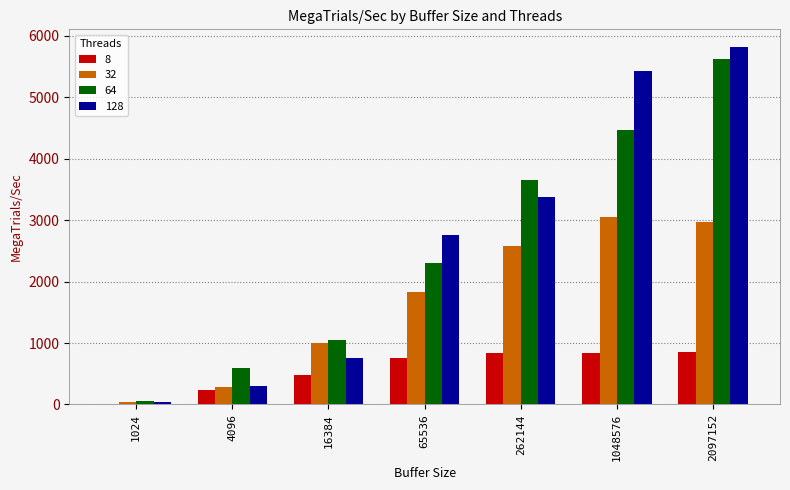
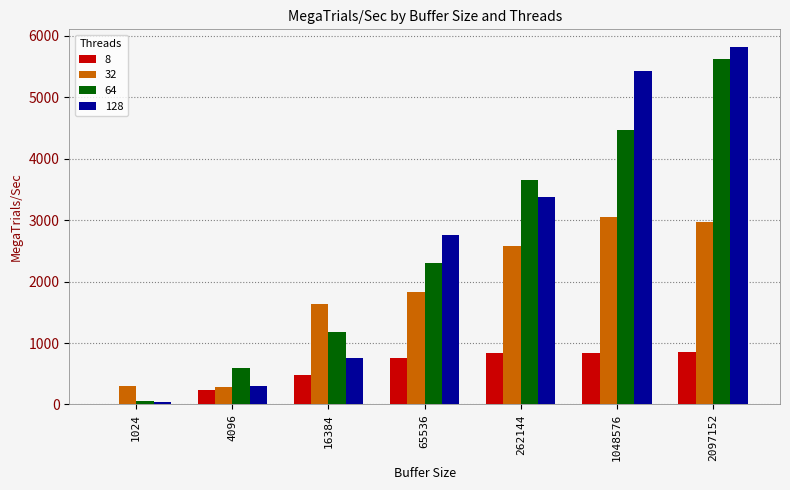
  {
    "8": {
      "4096": 200,
      "16384": 500,
      "65536": 800,
      "262144": 800,
      "1048576": 800,
      "2097152": 900
    },
    "32": {
-     "1024": 0,
+     "1024": 300,
      "4096": 300,
-     "16384": 1000,
+     "16384": 1600,
      "65536": 1800,
      "262144": 2600,
      "1048576": 3000,
      "2097152": 3000
    },
    "64": {
      "1024": 100,
      "4096": 600,
-     "16384": 1000,
+     "16384": 1200,
      "65536": 2300,
      "262144": 3600,
      "1048576": 4500,
      "2097152": 5600
    },
    "128": {
      "1024": 0,
      "4096": 300,
      "16384": 800,
      "65536": 2800,
      "262144": 3400,
      "1048576": 5400,
      "2097152": 5800
    }
  }
